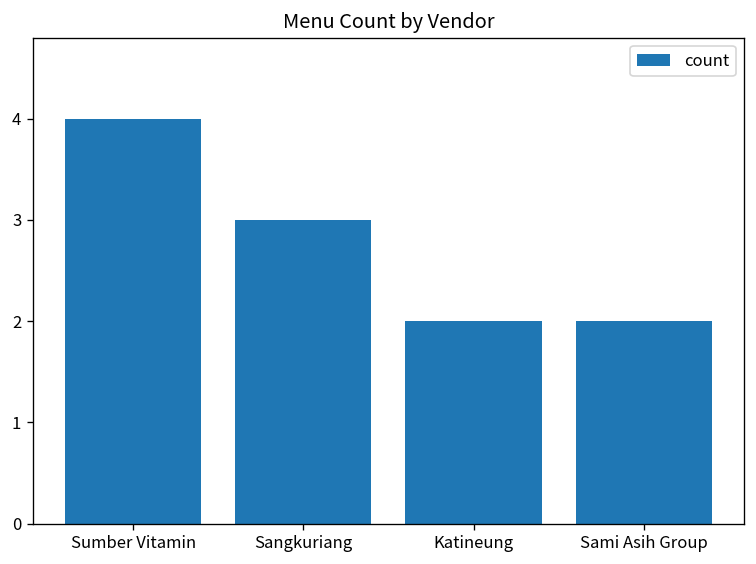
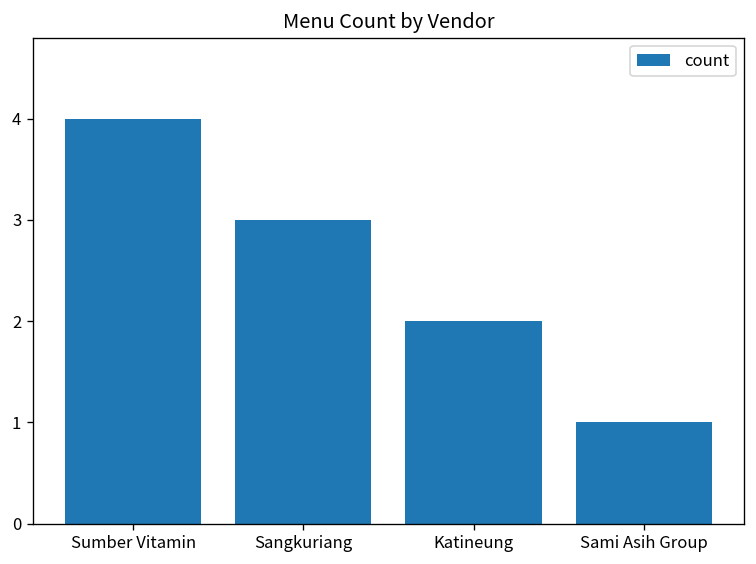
  {
    "Sumber Vitamin": 4,
    "Sangkuriang": 3,
    "Katineung": 2,
-   "Sami Asih Group": 2
+   "Sami Asih Group": 1
  }
